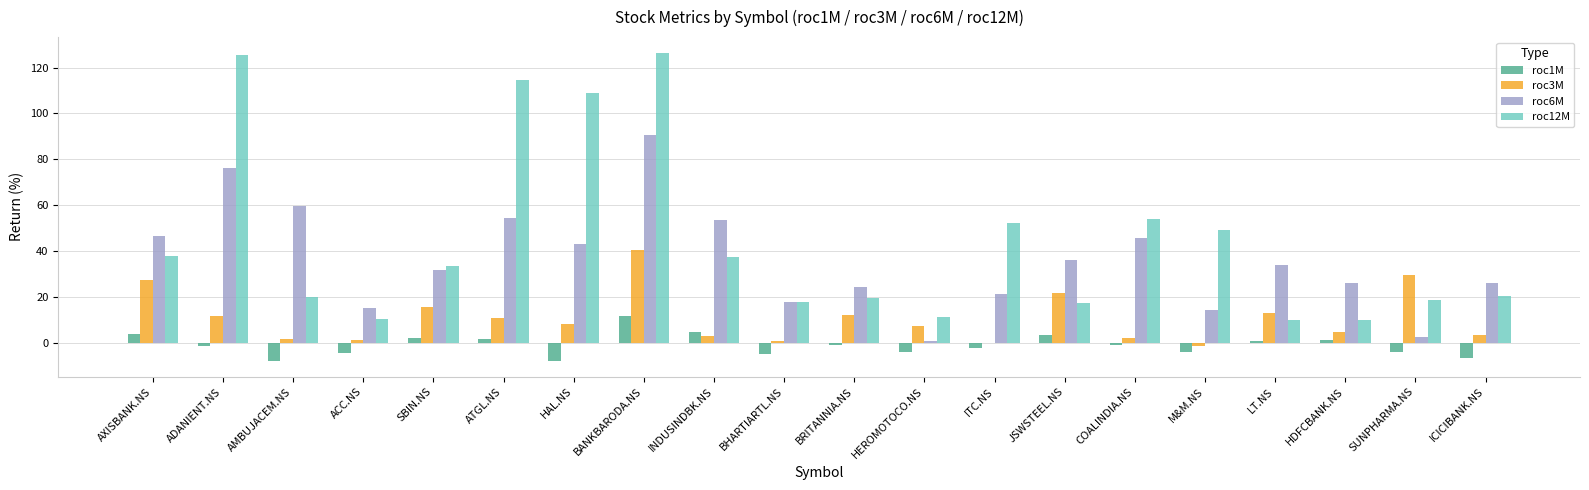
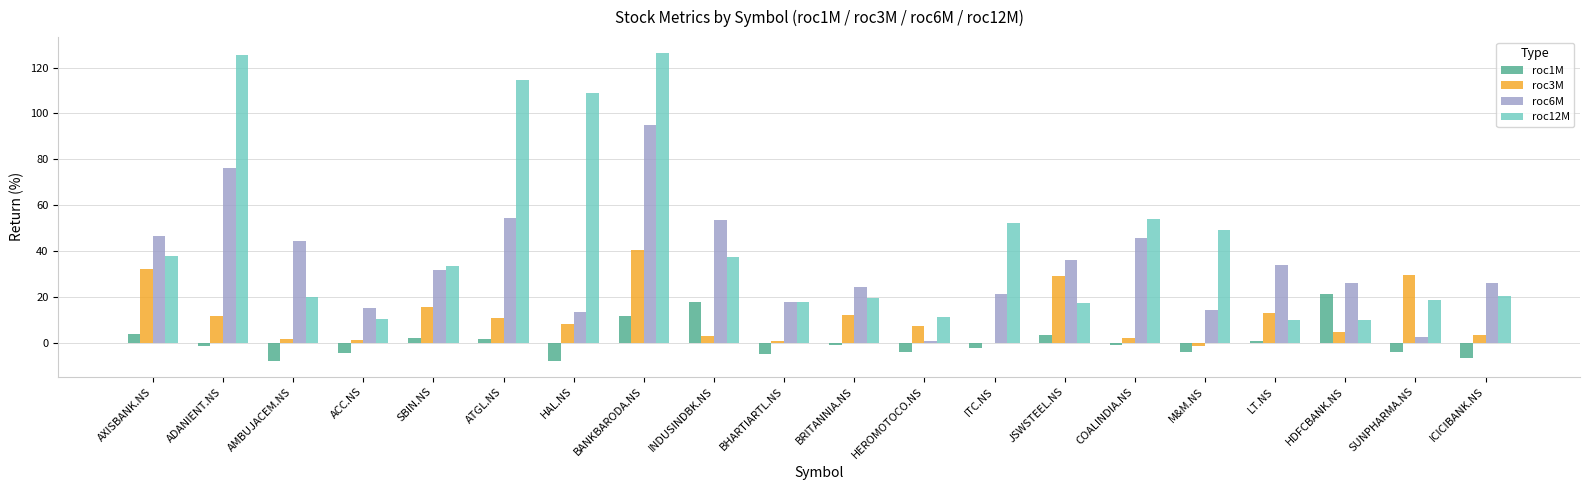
  {
    "roc1M": {
      "AXISBANK.NS": 4,
      "ADANIENT.NS": -2,
      "AMBUJACEM.NS": -8,
      "ACC.NS": -5,
      "SBIN.NS": 2,
      "ATGL.NS": 2,
      "HAL.NS": -8,
      "BANKBARODA.NS": 12,
-     "INDUSINDBK.NS": 4,
+     "INDUSINDBK.NS": 18,
      "BHARTIARTL.NS": -5,
      "BRITANNIA.NS": -1,
      "HEROMOTOCO.NS": -4,
      "ITC.NS": -2,
      "JSWSTEEL.NS": 3,
      "M&M.NS": -4,
-     "HDFCBANK.NS": 1,
+     "HDFCBANK.NS": 21,
      "SUNPHARMA.NS": -4,
      "ICICIBANK.NS": -7
    },
    "roc3M": {
-     "AXISBANK.NS": 27,
+     "AXISBANK.NS": 32,
      "ADANIENT.NS": 12,
      "AMBUJACEM.NS": 2,
      "SBIN.NS": 16,
      "ATGL.NS": 11,
      "HAL.NS": 8,
      "BANKBARODA.NS": 40,
      "INDUSINDBK.NS": 3,
      "BRITANNIA.NS": 12,
      "HEROMOTOCO.NS": 7,
-     "JSWSTEEL.NS": 22,
+     "JSWSTEEL.NS": 29,
      "COALINDIA.NS": 2,
      "M&M.NS": -2,
      "LT.NS": 13,
      "HDFCBANK.NS": 4,
      "SUNPHARMA.NS": 30,
      "ICICIBANK.NS": 3
    },
    "roc6M": {
      "AXISBANK.NS": 47,
      "ADANIENT.NS": 76,
-     "AMBUJACEM.NS": 59,
+     "AMBUJACEM.NS": 44,
      "ACC.NS": 15,
      "SBIN.NS": 32,
      "ATGL.NS": 54,
-     "HAL.NS": 43,
-     "BANKBARODA.NS": 91,
+     "HAL.NS": 13,
+     "BANKBARODA.NS": 95,
      "INDUSINDBK.NS": 54,
      "BHARTIARTL.NS": 18,
      "BRITANNIA.NS": 24,
      "ITC.NS": 21,
      "JSWSTEEL.NS": 36,
      "COALINDIA.NS": 46,
      "M&M.NS": 14,
      "LT.NS": 34,
      "HDFCBANK.NS": 26,
      "SUNPHARMA.NS": 3,
      "ICICIBANK.NS": 26
    },
    "roc12M": {
      "AXISBANK.NS": 38,
      "ADANIENT.NS": 126,
      "AMBUJACEM.NS": 20,
      "ACC.NS": 10,
      "SBIN.NS": 33,
      "ATGL.NS": 114,
      "HAL.NS": 109,
      "BANKBARODA.NS": 127,
      "INDUSINDBK.NS": 37,
      "BHARTIARTL.NS": 18,
      "BRITANNIA.NS": 19,
      "HEROMOTOCO.NS": 11,
      "ITC.NS": 52,
      "JSWSTEEL.NS": 17,
      "COALINDIA.NS": 54,
      "M&M.NS": 49,
      "LT.NS": 10,
      "HDFCBANK.NS": 10,
      "SUNPHARMA.NS": 18,
      "ICICIBANK.NS": 20
    }
  }
